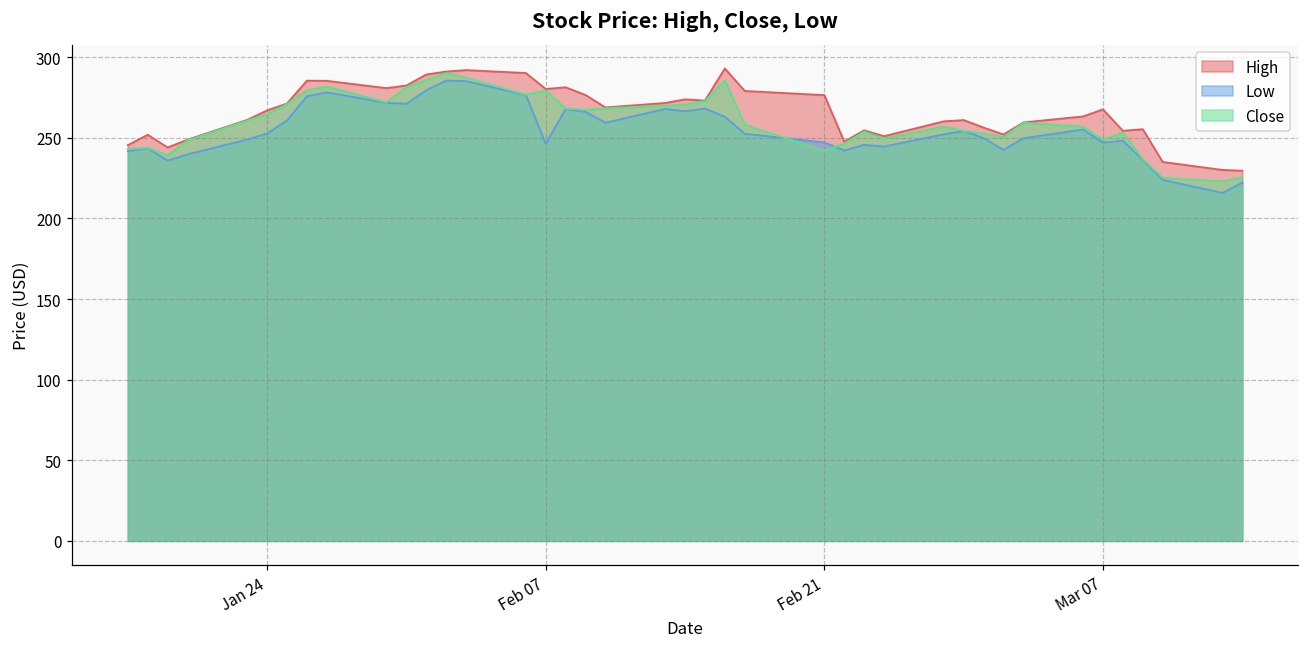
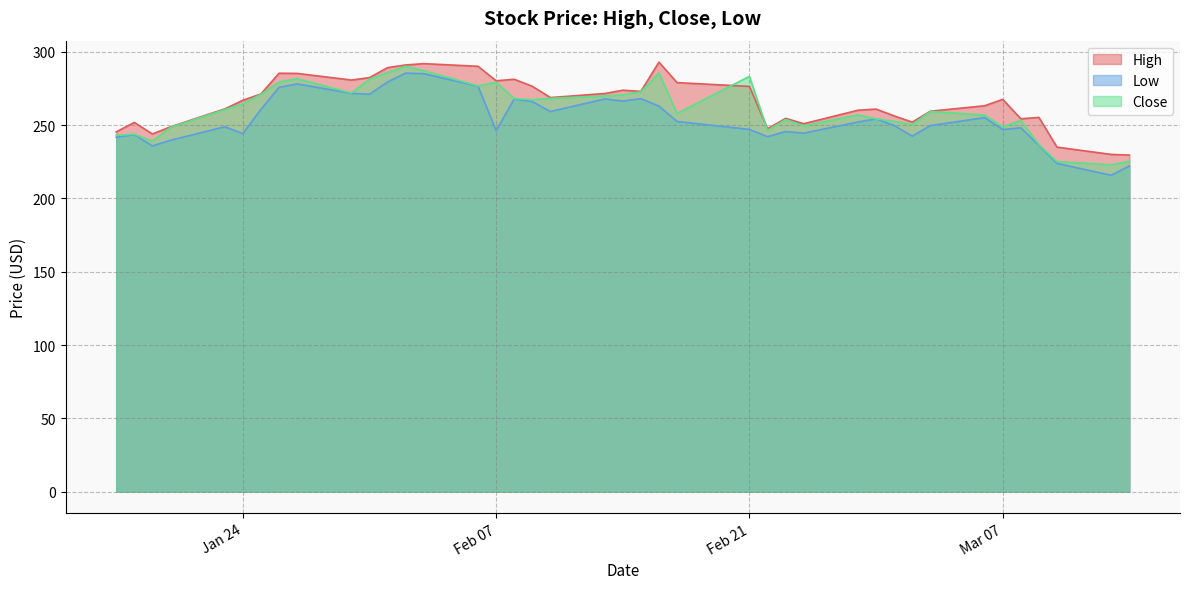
  {
    "High": {
      "Jan 24": 267,
      "Feb 21": 276,
      "Mar 07": 268
    },
    "Low": {
-     "Jan 24": 253,
+     "Jan 24": 244,
      "Feb 07": 246,
      "Feb 21": 247,
      "Mar 07": 247
    },
    "Close": {
      "Jan 24": 265,
-     "Feb 21": 242,
+     "Feb 21": 283,
      "Mar 07": 249
    }
  }
